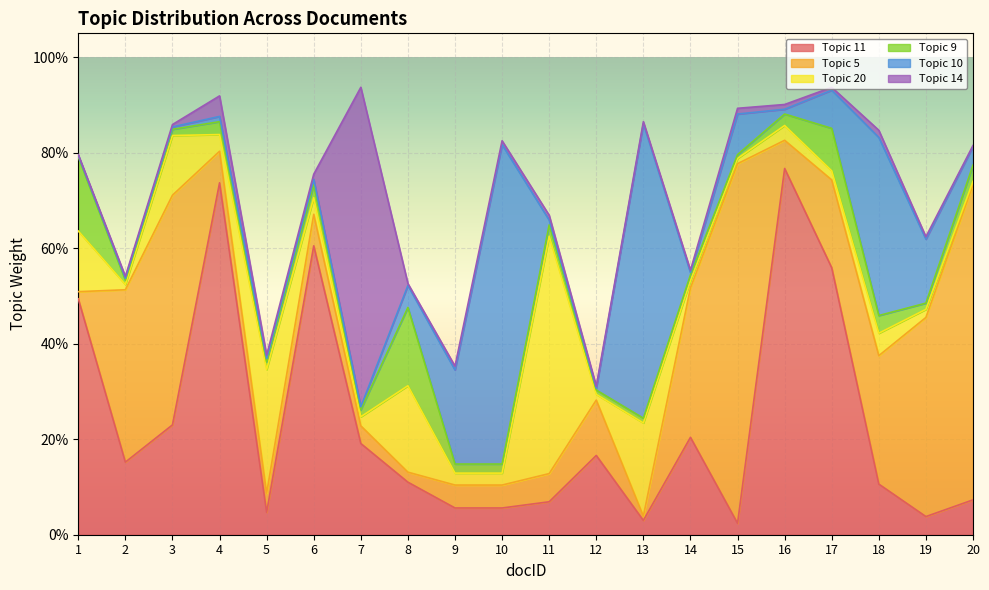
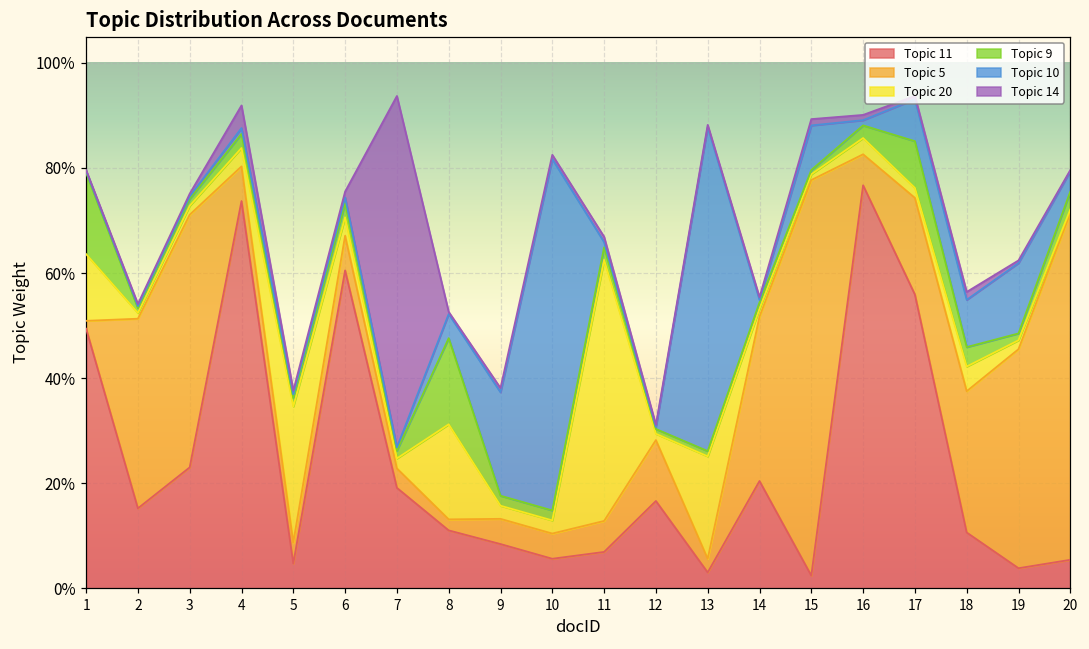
  {
    "Topic 11": {
      "1": "49%",
      "2": "15%",
      "3": "23%",
      "4": "74%",
      "5": "5%",
      "6": "61%",
      "7": "19%",
      "8": "11%",
-     "9": "6%",
+     "9": "8%",
      "10": "6%",
      "11": "7%",
      "12": "17%",
      "13": "3%",
      "14": "20%",
      "15": "2%",
      "16": "77%",
      "17": "56%",
      "18": "11%",
      "19": "4%",
-     "20": "7%"
+     "20": "5%"
    },
    "Topic 5": {
      "1": "2%",
      "2": "36%",
      "3": "48%",
      "4": "7%",
      "5": "4%",
      "6": "7%",
      "7": "4%",
      "8": "2%",
      "9": "5%",
      "10": "5%",
      "11": "6%",
      "12": "12%",
-     "13": "1%",
+     "13": "3%",
      "14": "31%",
      "15": "75%",
      "16": "6%",
      "17": "18%",
      "18": "27%",
      "19": "42%",
      "20": "66%"
    },
    "Topic 20": {
      "1": "13%",
      "2": "1%",
-     "3": "13%",
+     "3": "2%",
      "4": "4%",
      "5": "26%",
      "6": "4%",
      "7": "2%",
      "8": "18%",
      "9": "2%",
      "10": "2%",
      "11": "50%",
      "12": "1%",
      "13": "20%",
      "14": "2%",
      "15": "1%",
      "16": "3%",
      "17": "2%",
      "18": "5%",
      "19": "2%",
      "20": "1%"
    },
    "Topic 9": {
      "4": "3%",
      "5": "2%",
      "6": "3%",
      "7": "2%",
      "8": "16%",
      "9": "2%",
      "10": "2%",
      "11": "2%",
      "13": "1%",
      "15": "1%",
      "16": "2%",
      "17": "9%",
      "18": "4%",
      "19": "1%",
      "20": "3%"
    },
    "Topic 10": {
      "4": "1%",
      "5": "1%",
      "6": "1%",
      "7": "1%",
      "9": "20%",
      "10": "67%",
      "11": "1%",
      "15": "8%",
      "16": "1%",
      "17": "8%",
-     "18": "37%"
+     "18": "9%"
    },
    "Topic 14": {
      "4": "4%",
      "5": "1%",
      "6": "1%",
      "7": "67%",
      "9": "1%",
      "10": "1%",
      "11": "1%",
      "15": "1%",
      "16": "1%",
      "18": "2%"
    }
  }
